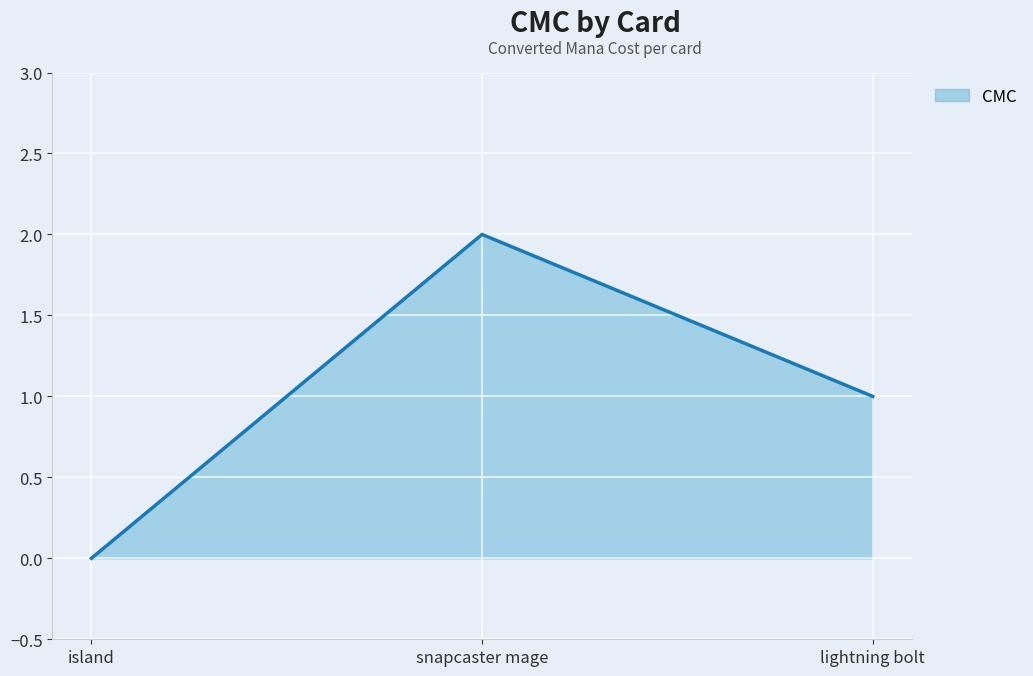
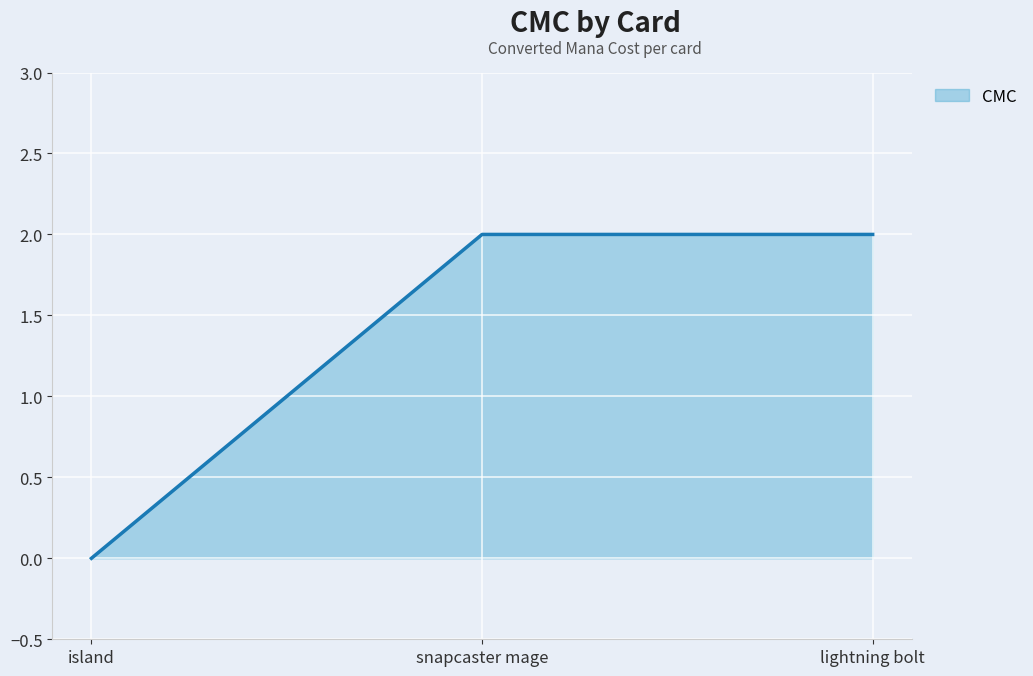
  {
    "island": 0,
    "snapcaster mage": 2,
-   "lightning bolt": 1
+   "lightning bolt": 2
  }
